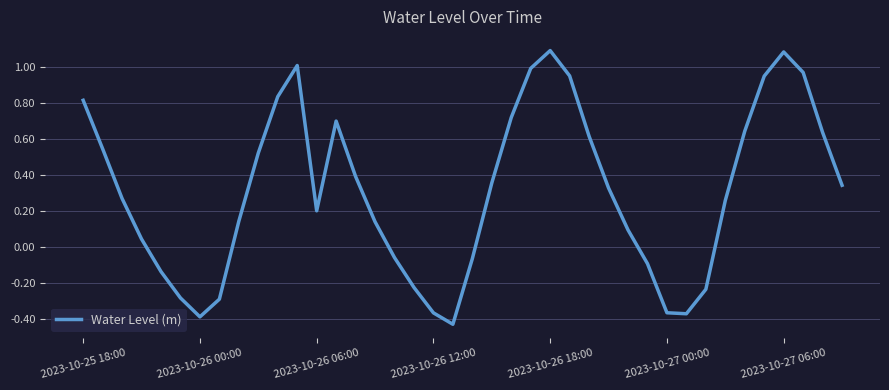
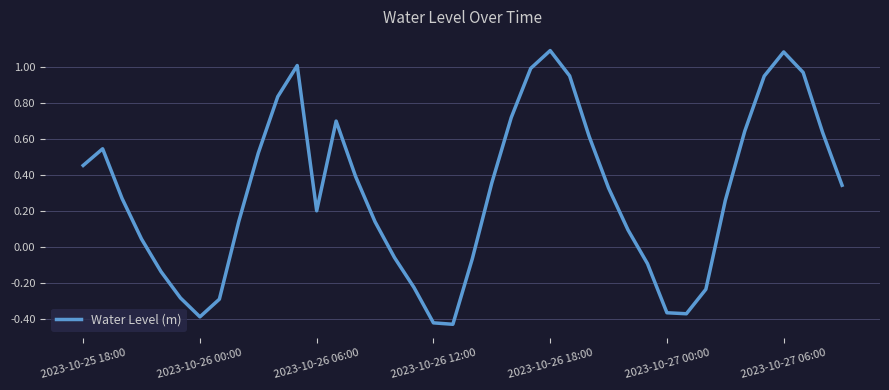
  {
-   "2023-10-25 18:00": 0.81,
+   "2023-10-25 18:00": 0.45,
    "2023-10-26 00:00": -0.39,
    "2023-10-26 06:00": 0.20,
-   "2023-10-26 12:00": -0.37,
+   "2023-10-26 12:00": -0.42,
    "2023-10-26 18:00": 1.09,
    "2023-10-27 00:00": -0.37,
    "2023-10-27 06:00": 1.08
  }
